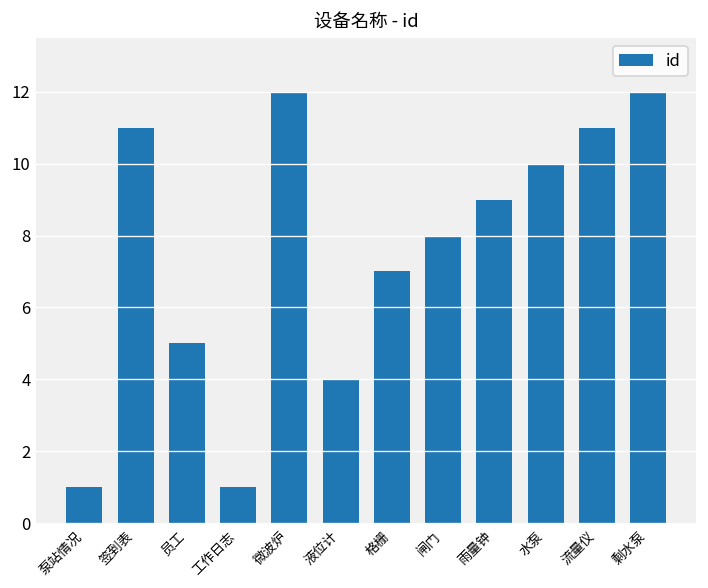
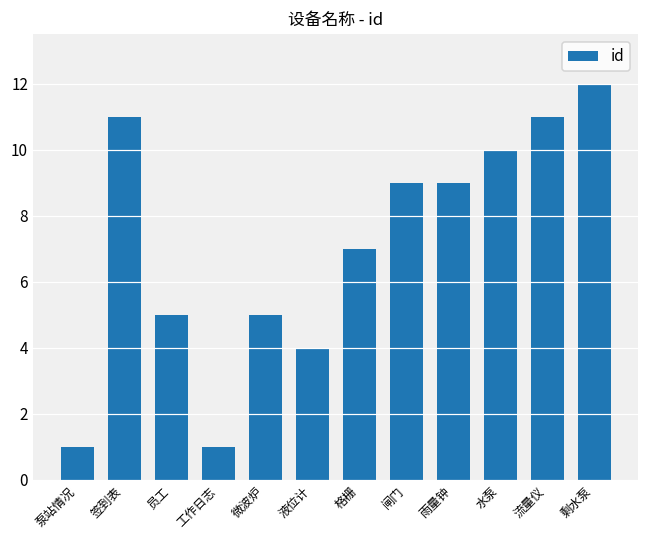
  {
    "泵站情况": 1,
    "签到表": 11,
    "员工": 5,
    "工作日志": 1,
-   "微波炉": 12,
+   "微波炉": 5,
    "液位计": 4,
    "格栅": 7,
-   "闸门": 8,
+   "闸门": 9,
    "雨量钟": 9,
    "水泵": 10,
    "流量仪": 11,
    "剩水泵": 12
  }
